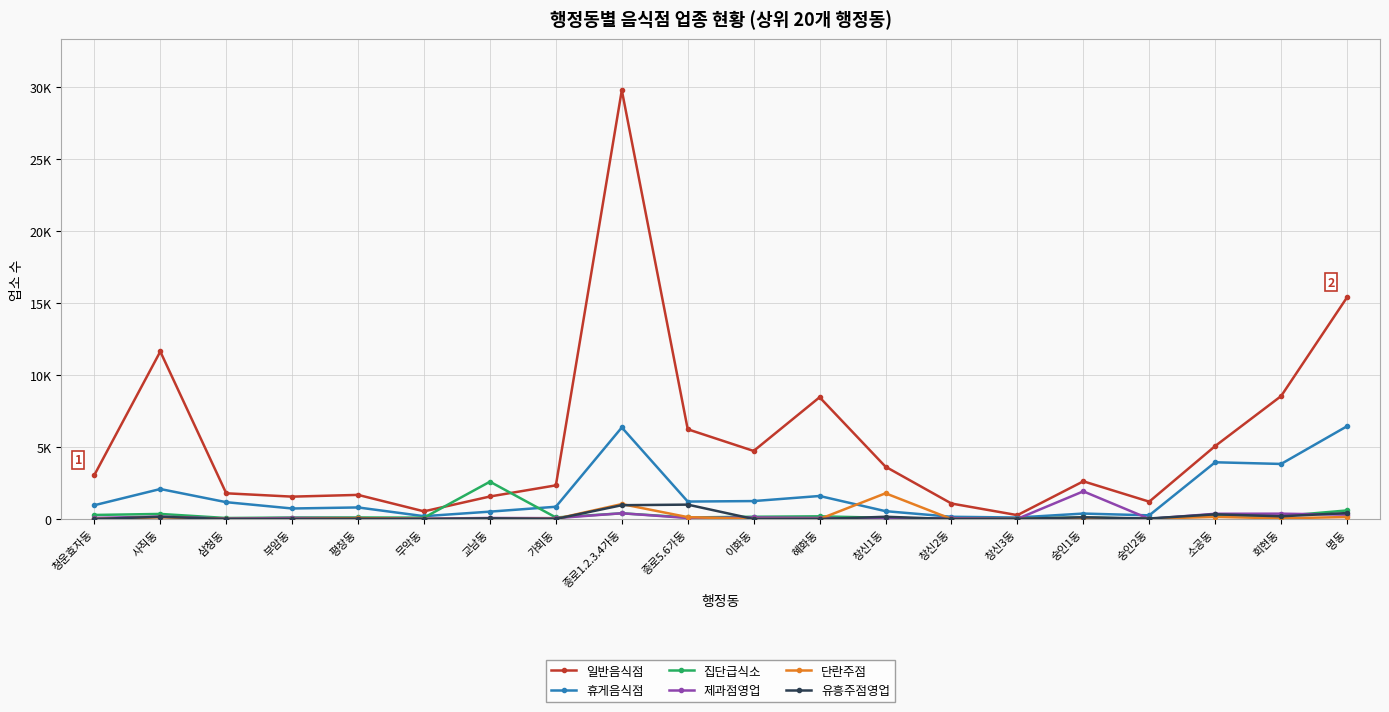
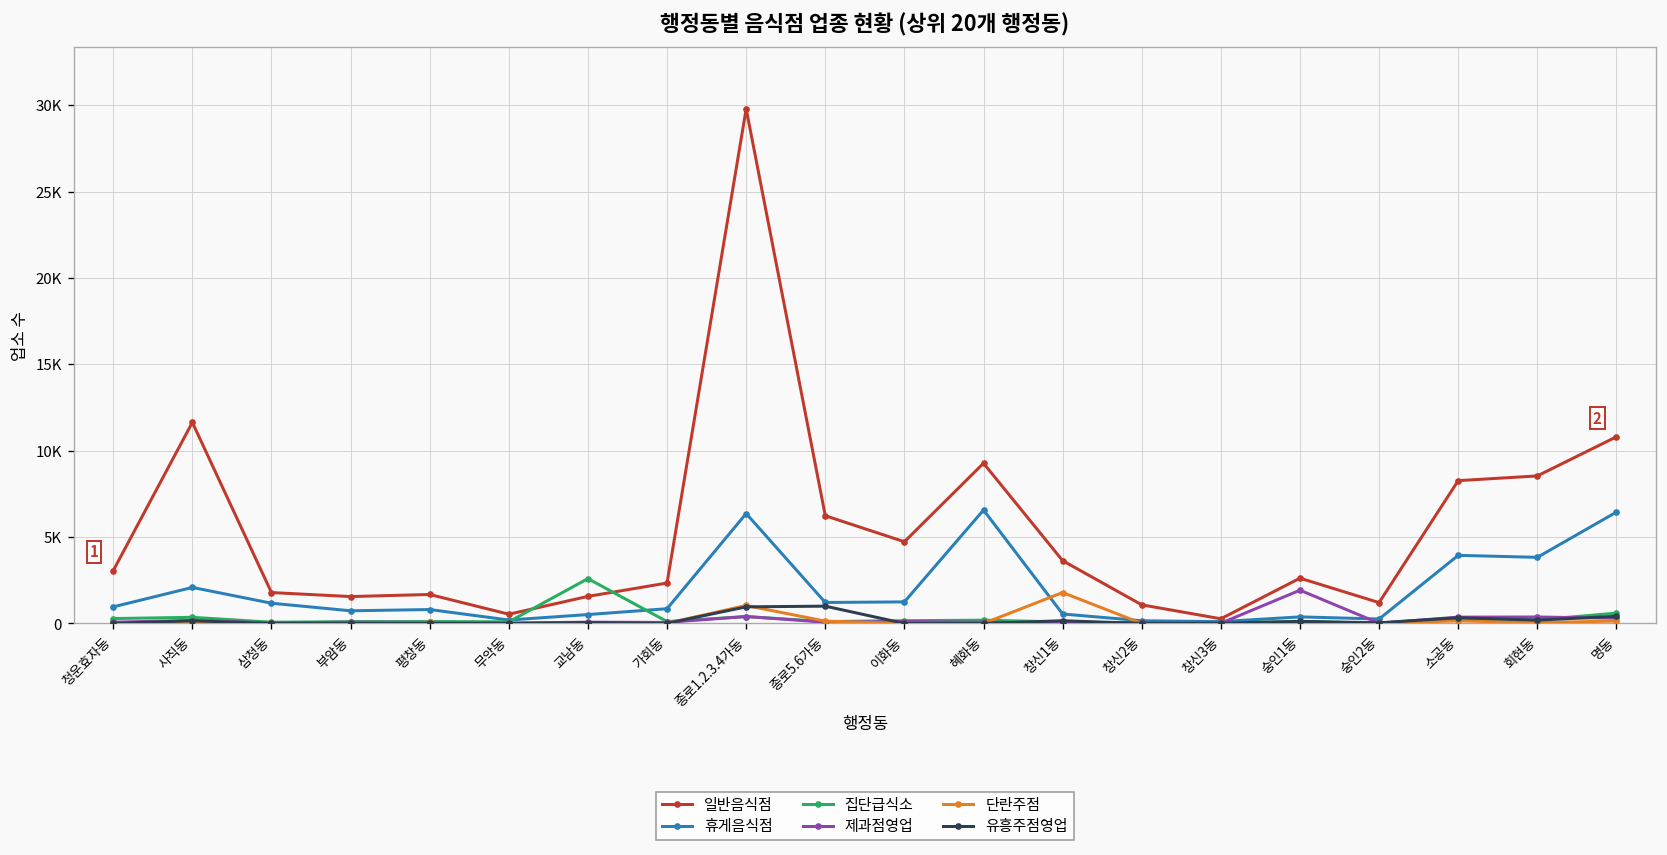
  {
    "일반음식점": {
      "사직동": 11600,
      "삼청동": 1800,
      "부암동": 1600,
      "평창동": 1700,
      "무악동": 500,
      "교남동": 1600,
      "가회동": 2300,
      "종로1.2.3.4가동": 29800,
      "종로5.6가동": 6200,
      "이화동": 4700,
-     "혜화동": 8500,
+     "혜화동": 9300,
      "창신1동": 3600,
      "창신2동": 1100,
      "숭인1동": 2600,
      "숭인2동": 1200,
-     "소공동": 5100,
+     "소공동": 8300,
      "회현동": 8500,
-     "명동": 15400
+     "명동": 10800
    },
    "휴게음식점": {
      "청운효자동": 1000,
      "사직동": 2100,
      "삼청동": 1200,
      "부암동": 700,
      "평창동": 800,
      "교남동": 500,
      "가회동": 900,
      "종로1.2.3.4가동": 6400,
      "종로5.6가동": 1200,
      "이화동": 1200,
-     "혜화동": 1600,
+     "혜화동": 6600,
      "창신1동": 500,
      "숭인1동": 400,
      "숭인2동": 300,
      "소공동": 3900,
      "회현동": 3800,
      "명동": 6400
    },
    "집단급식소": {
      "청운효자동": 300,
      "사직동": 400,
      "교남동": 2600,
      "명동": 600
    },
    "제과점영업": {
      "숭인1동": 1900
    },
    "단란주점": {
      "창신1동": 1800
    },
    "유흥주점영업": {
      "종로5.6가동": 1000
    }
  }
